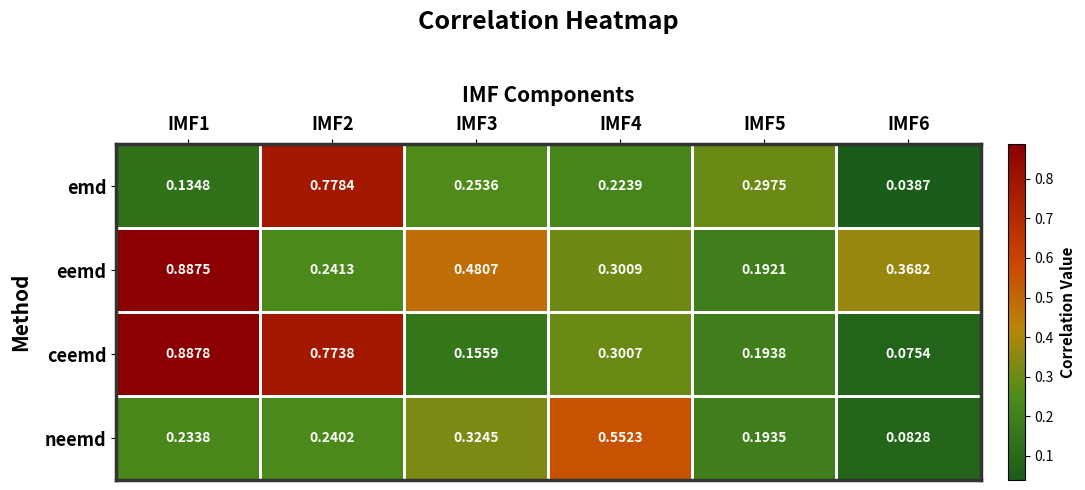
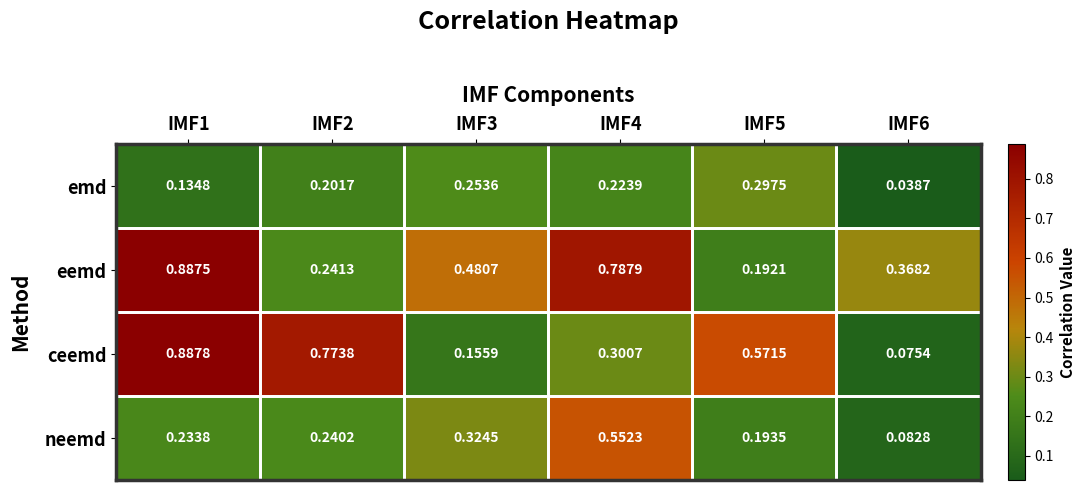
  {
    "emd": {
      "IMF1": 0.1348,
-     "IMF2": 0.7784,
+     "IMF2": 0.2017,
      "IMF3": 0.2536,
      "IMF4": 0.2239,
      "IMF5": 0.2975,
      "IMF6": 0.0387
    },
    "eemd": {
      "IMF1": 0.8875,
      "IMF2": 0.2413,
      "IMF3": 0.4807,
-     "IMF4": 0.3009,
+     "IMF4": 0.7879,
      "IMF5": 0.1921,
      "IMF6": 0.3682
    },
    "ceemd": {
      "IMF1": 0.8878,
      "IMF2": 0.7738,
      "IMF3": 0.1559,
      "IMF4": 0.3007,
-     "IMF5": 0.1938,
+     "IMF5": 0.5715,
      "IMF6": 0.0754
    },
    "neemd": {
      "IMF1": 0.2338,
      "IMF2": 0.2402,
      "IMF3": 0.3245,
      "IMF4": 0.5523,
      "IMF5": 0.1935,
      "IMF6": 0.0828
    }
  }
